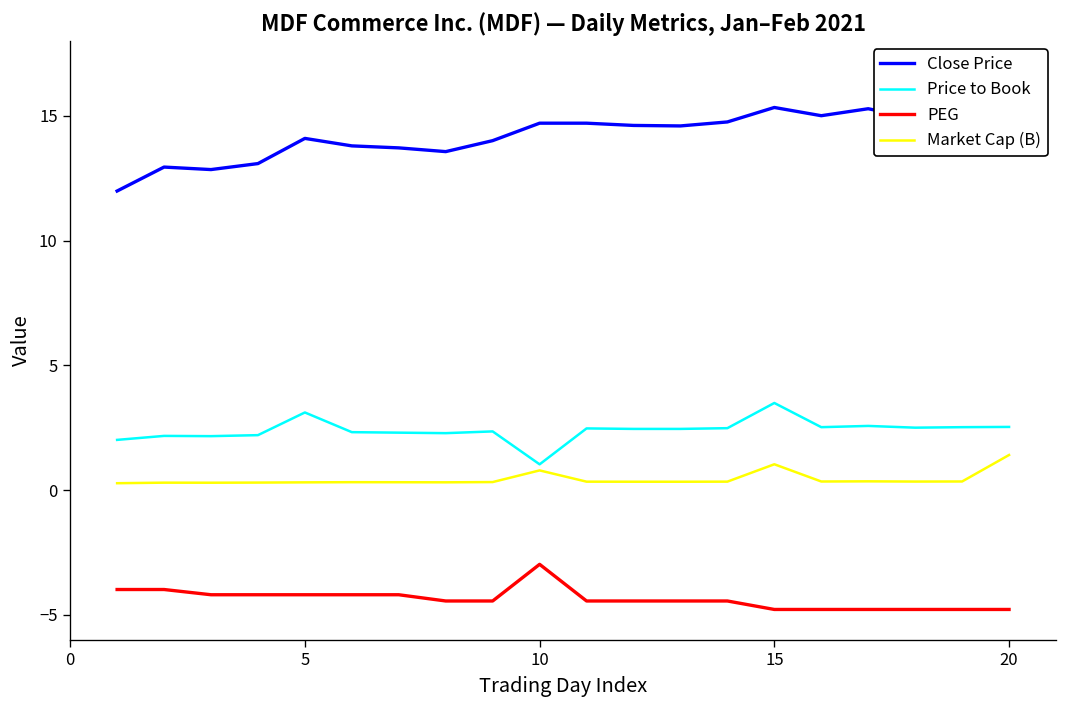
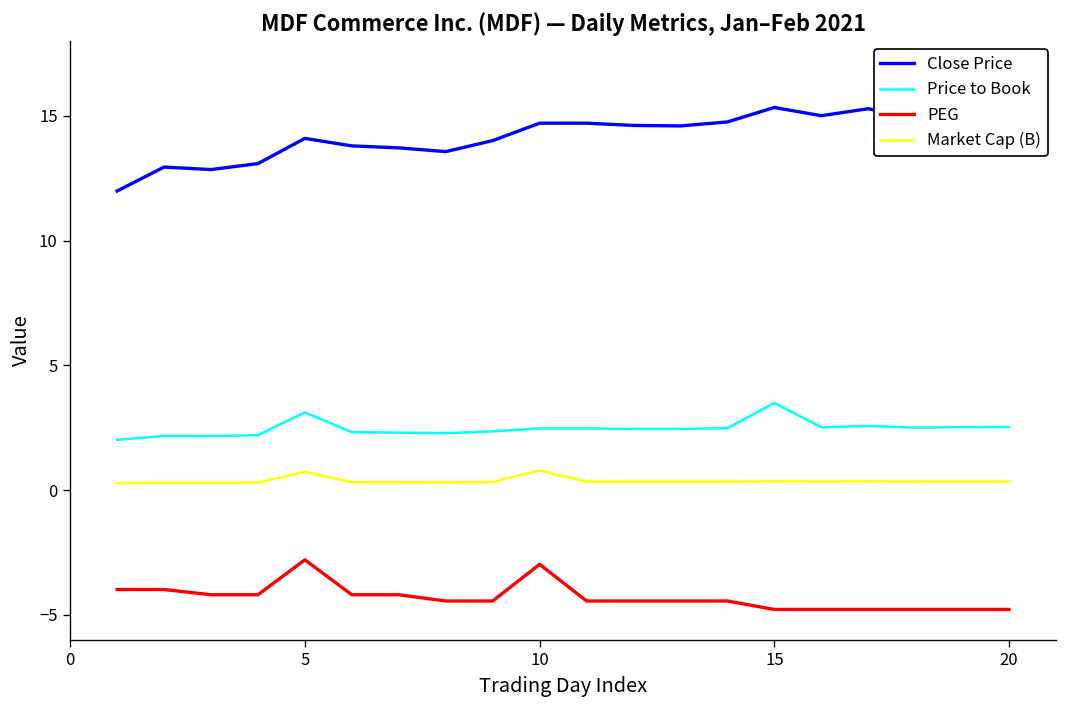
  {
    "Close Price": {
      "5": 14.1,
      "10": 14.7,
      "15": 15.3
    },
    "Price to Book": {
      "5": 3.1,
-     "10": 1.0,
+     "10": 2.5,
      "15": 3.5,
      "20": 2.5
    },
    "PEG": {
-     "5": -4.2,
+     "5": -2.8,
      "10": -3.0,
      "15": -4.8,
      "20": -4.8
    },
    "Market Cap (B)": {
-     "5": 0.3,
+     "5": 0.7,
      "10": 0.8,
-     "15": 1.0,
-     "20": 1.4
+     "15": 0.3,
+     "20": 0.3
    }
  }
